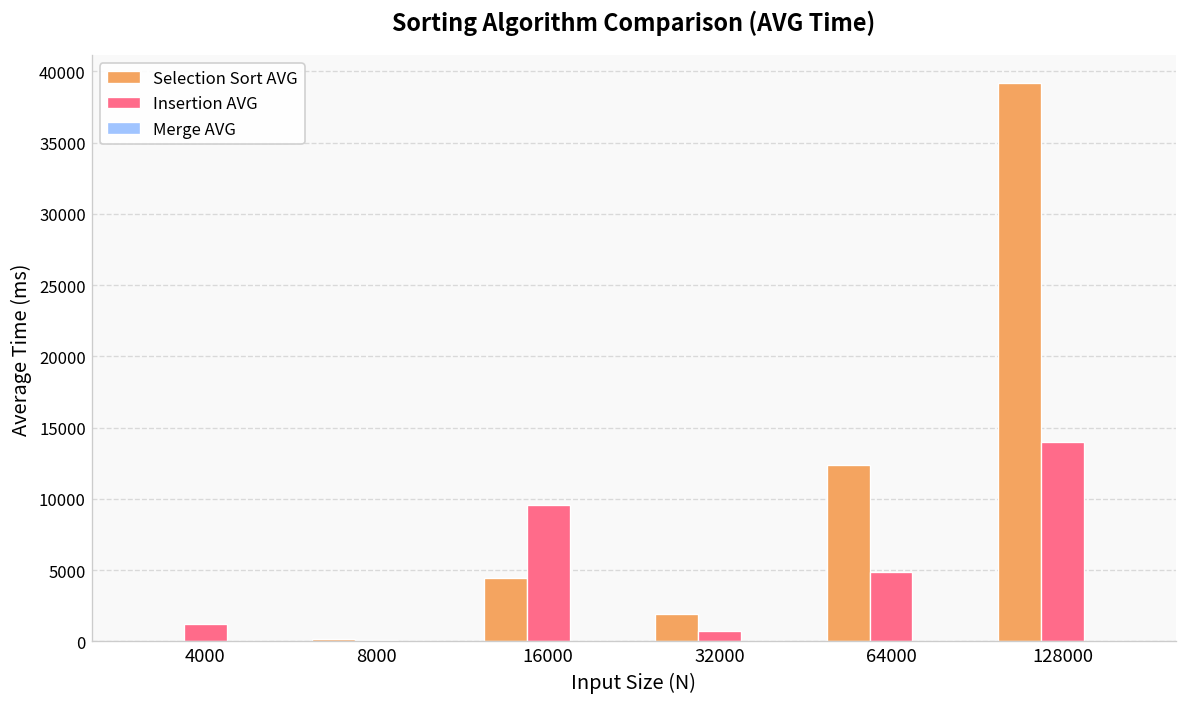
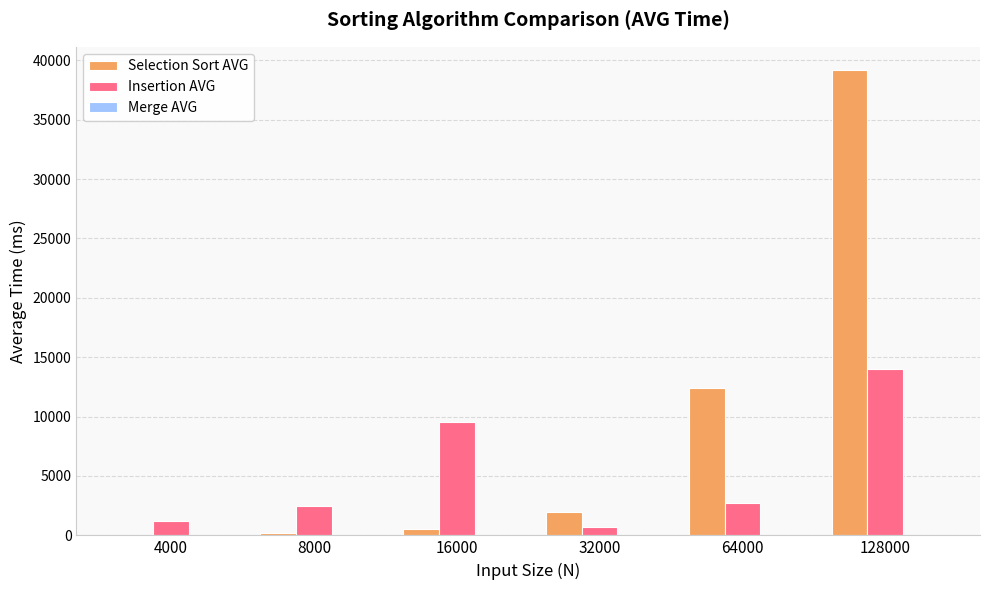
  {
    "Selection Sort AVG": {
-     "16000": 4500,
+     "16000": 500,
      "32000": 1900,
      "64000": 12400,
      "128000": 39200
    },
    "Insertion AVG": {
      "4000": 1200,
-     "8000": 100,
+     "8000": 2500,
      "16000": 9600,
      "32000": 700,
-     "64000": 4800,
+     "64000": 2700,
      "128000": 14000
    },
    "Merge AVG": {
      "4000": 0,
      "8000": 0,
      "16000": 0,
      "32000": 0,
      "64000": 0,
      "128000": 0
    }
  }
